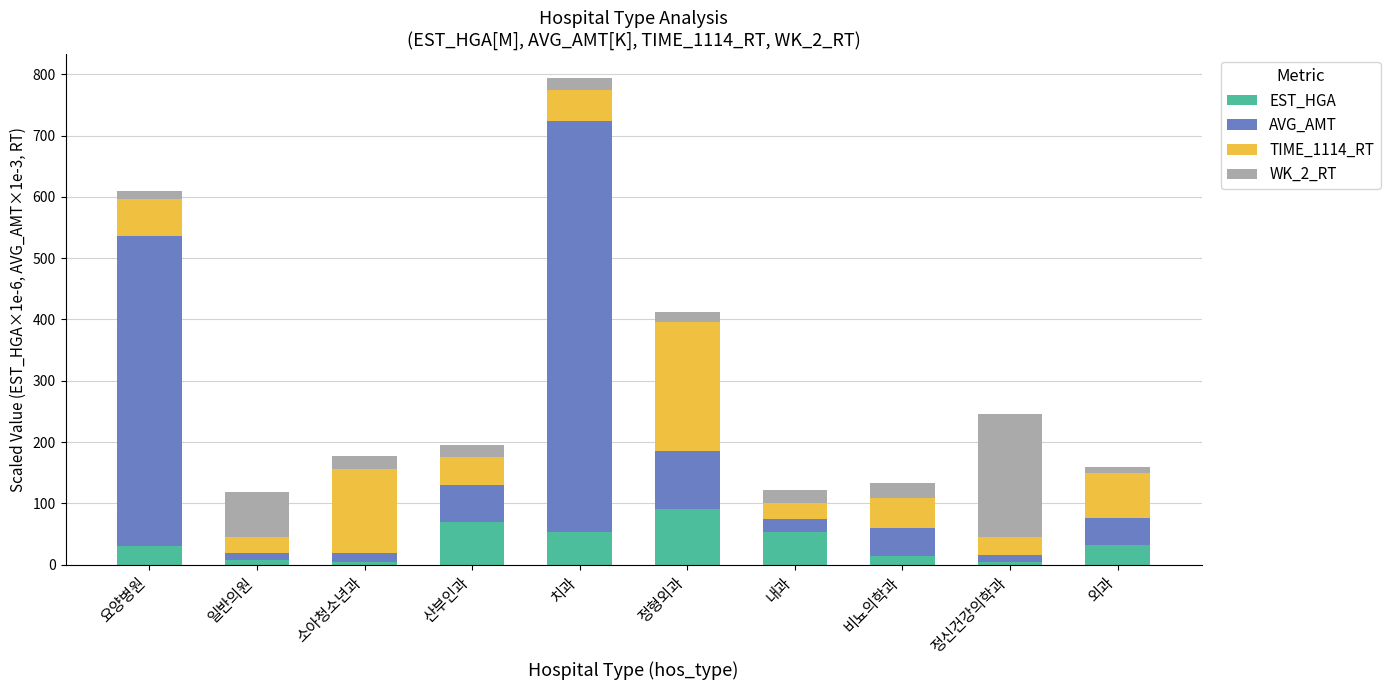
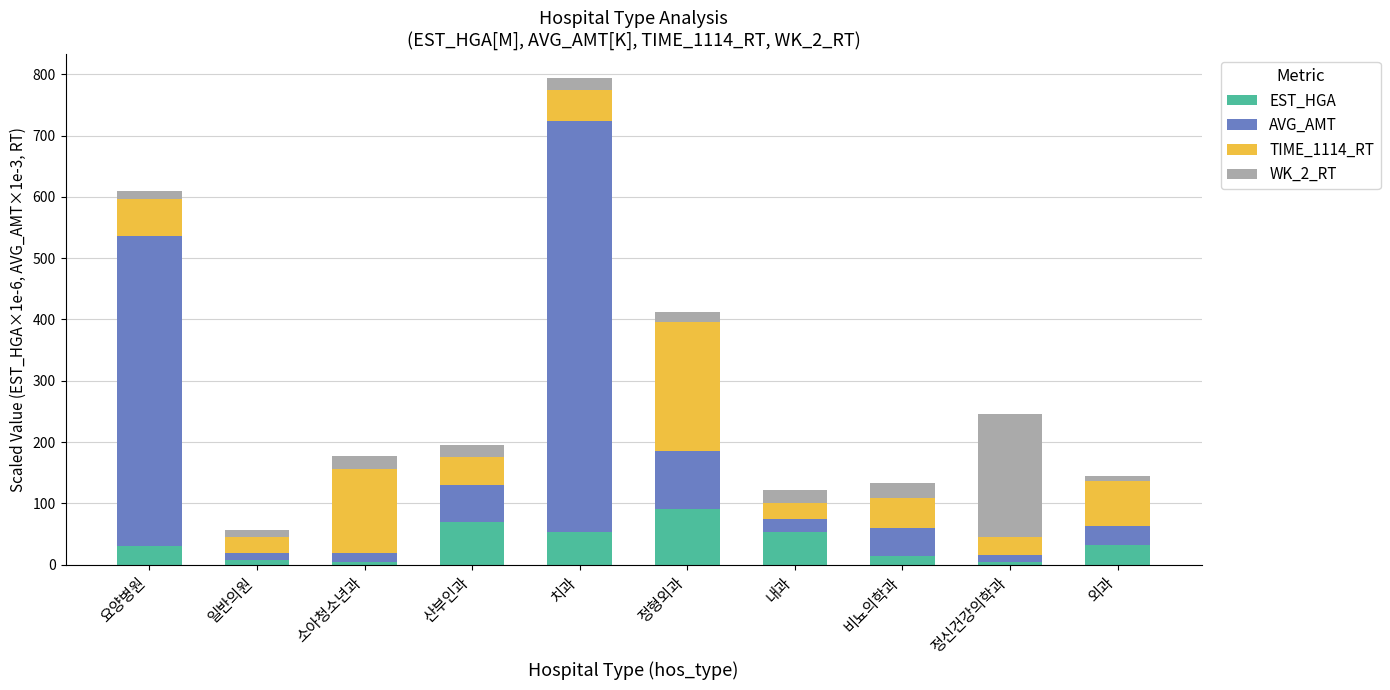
  {
    "EST_HGA": {
      "요양병원": 30,
      "일반의원": 10,
      "소아청소년과": 0,
      "산부인과": 70,
      "치과": 50,
      "정형외과": 90,
      "내과": 50,
      "비뇨의학과": 10,
      "외과": 30
    },
    "AVG_AMT": {
      "요양병원": 500,
      "일반의원": 10,
      "소아청소년과": 10,
      "산부인과": 60,
      "치과": 670,
      "정형외과": 100,
      "내과": 20,
      "비뇨의학과": 50,
      "정신건강의학과": 10,
-     "외과": 50
+     "외과": 30
    },
    "TIME_1114_RT": {
      "요양병원": 60,
      "일반의원": 30,
      "소아청소년과": 140,
      "산부인과": 50,
      "치과": 50,
      "정형외과": 210,
      "내과": 30,
      "비뇨의학과": 50,
      "정신건강의학과": 30,
      "외과": 70
    },
    "WK_2_RT": {
      "요양병원": 10,
-     "일반의원": 70,
+     "일반의원": 10,
      "소아청소년과": 20,
      "산부인과": 20,
      "치과": 20,
      "정형외과": 20,
      "내과": 20,
      "비뇨의학과": 30,
      "정신건강의학과": 200,
      "외과": 10
    }
  }
